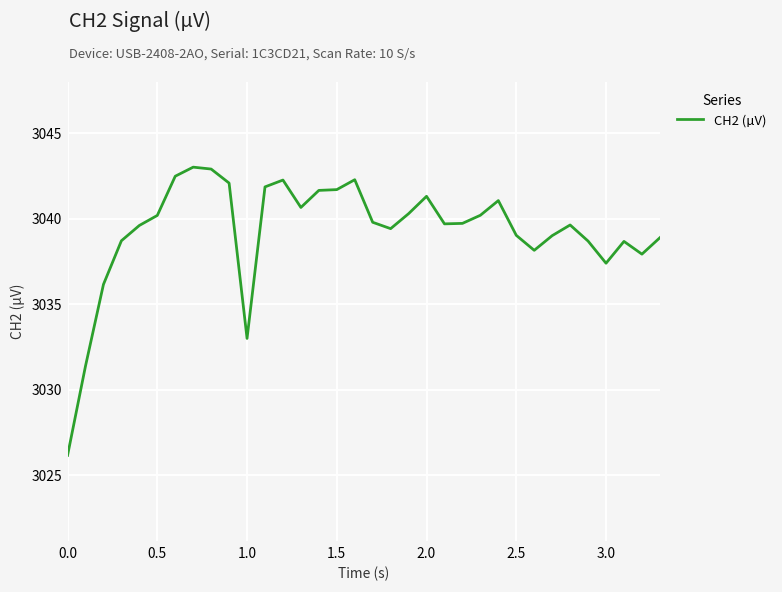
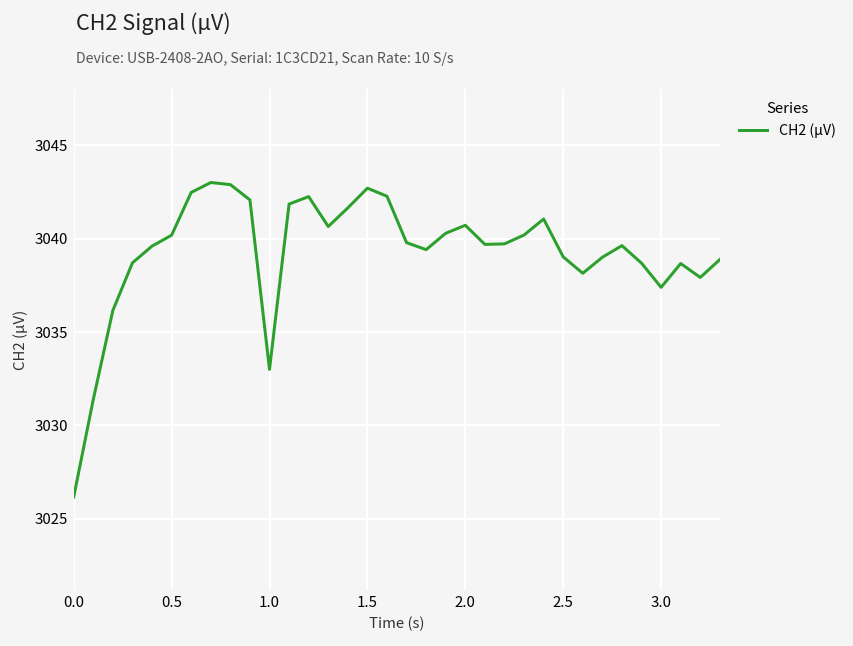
  {
    "0.0": 3026.2,
    "0.5": 3040.2,
    "1.0": 3033.0,
-   "1.5": 3041.7,
-   "2.0": 3041.3,
+   "1.5": 3042.7,
+   "2.0": 3040.7,
    "2.5": 3039.0,
    "3.0": 3037.4
  }
